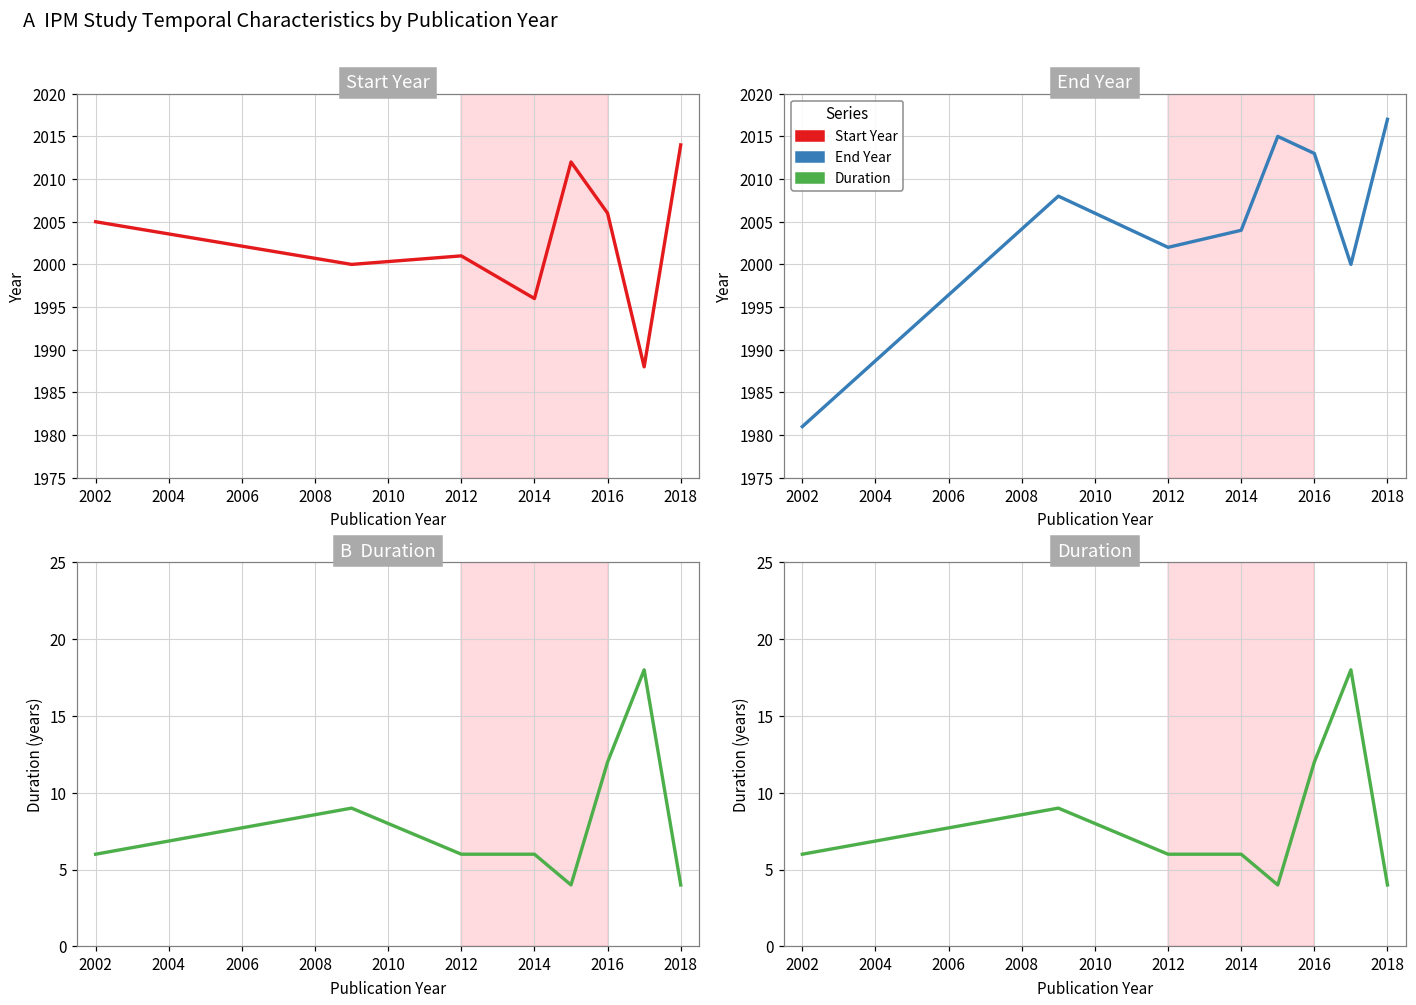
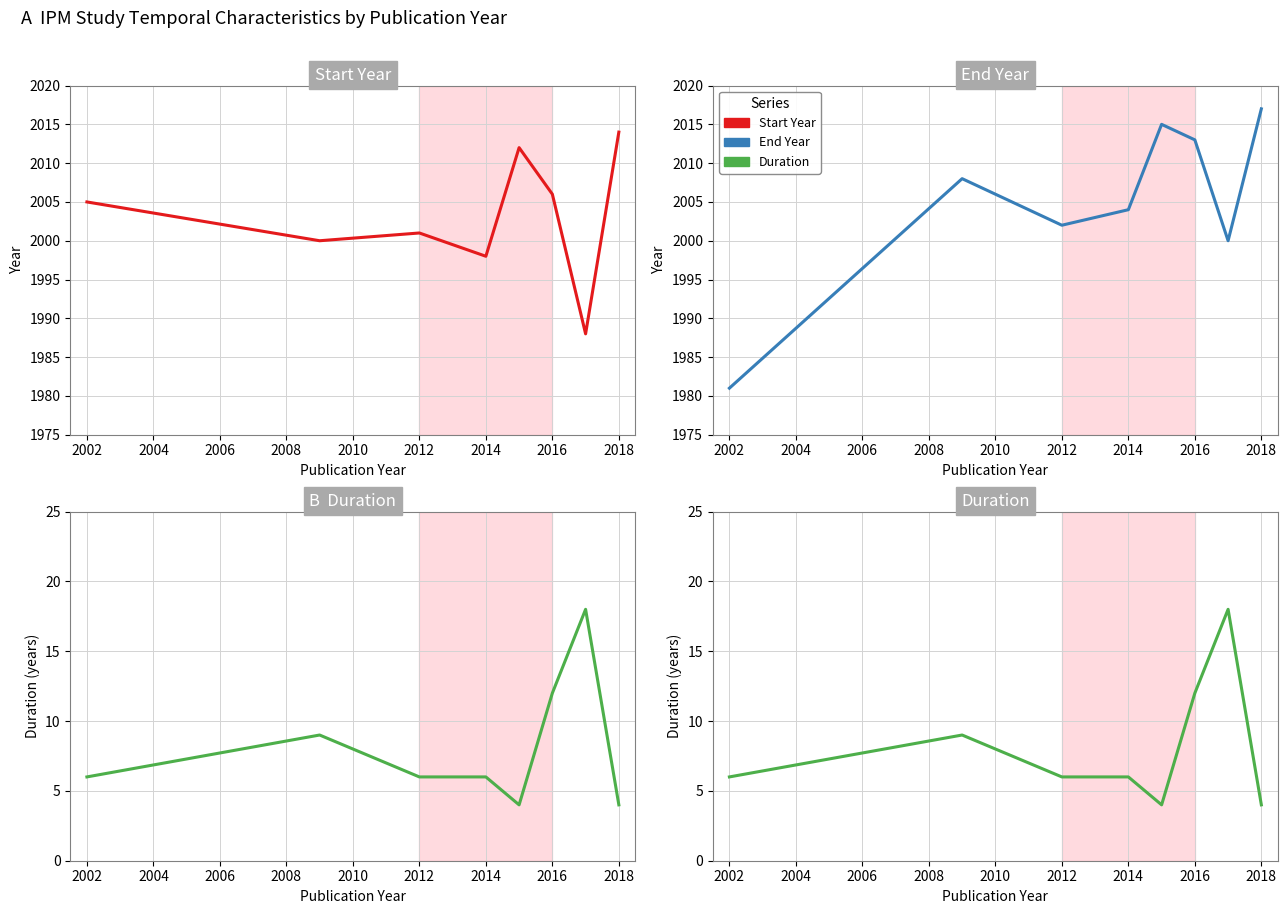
  {
    "Start Year": {
      "2002": 2005,
      "2012": 2001,
-     "2014": 1996,
+     "2014": 1998,
      "2016": 2006,
      "2018": 2014
    },
    "End Year": {
      "2002": 1981,
      "2012": 2002,
      "2014": 2004,
      "2016": 2013,
      "2018": 2017
    },
    "B Duration": {
      "2002": 6.0,
      "2012": 6.0,
      "2014": 6.0,
      "2016": 12.0,
      "2018": 4.0
    },
    "Duration": {
      "2002": 6.0,
      "2012": 6.0,
      "2014": 6.0,
      "2016": 12.0,
      "2018": 4.0
    }
  }
